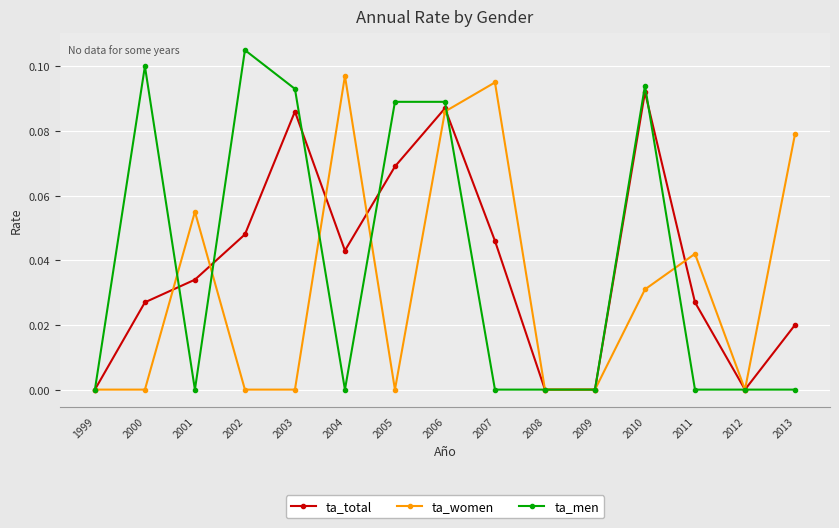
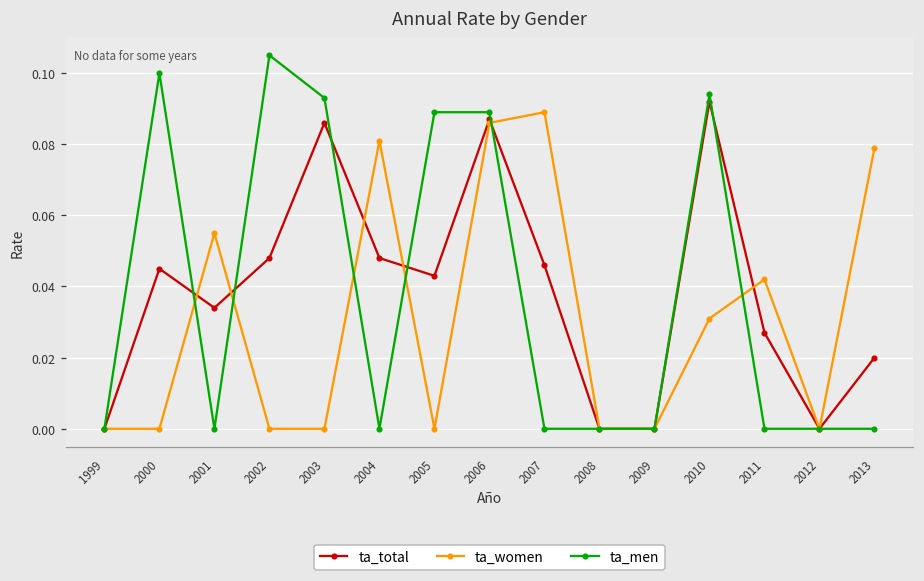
  {
    "ta_total": {
-     "2000": 0.027,
+     "2000": 0.045,
      "2001": 0.034,
      "2002": 0.048,
      "2003": 0.086,
-     "2004": 0.043,
-     "2005": 0.069,
+     "2004": 0.048,
+     "2005": 0.043,
      "2006": 0.087,
      "2007": 0.046,
      "2010": 0.092,
      "2011": 0.027,
      "2013": 0.020
    },
    "ta_women": {
      "2000": 0.000,
      "2001": 0.055,
      "2002": 0.000,
      "2003": 0.000,
-     "2004": 0.097,
+     "2004": 0.081,
      "2005": 0.000,
      "2006": 0.086,
-     "2007": 0.095,
+     "2007": 0.089,
      "2010": 0.031,
      "2011": 0.042,
      "2013": 0.079
    },
    "ta_men": {
      "2000": 0.100,
      "2001": 0.000,
      "2002": 0.105,
      "2003": 0.093,
      "2004": 0.000,
      "2005": 0.089,
      "2006": 0.089,
      "2007": 0.000,
      "2010": 0.094,
      "2011": 0.000,
      "2013": 0.000
    }
  }
